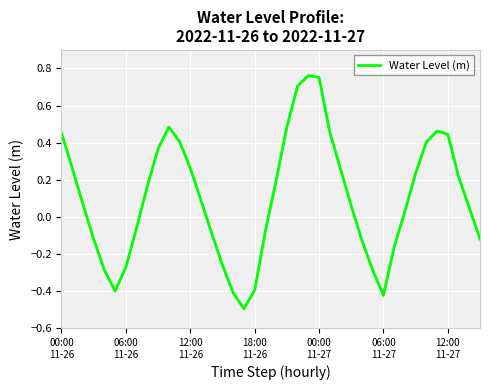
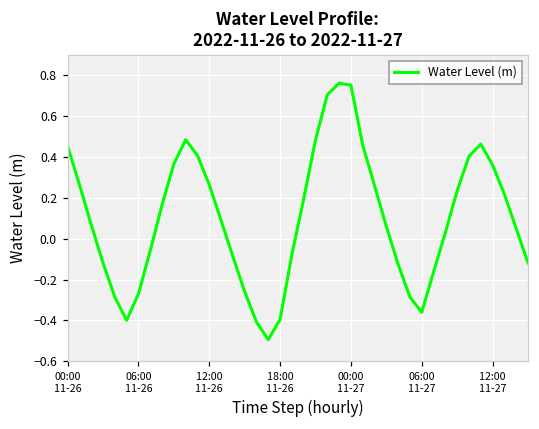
  {
    "00:00 11-26": 0.45,
    "06:00 11-26": -0.27,
    "12:00 11-26": 0.26,
    "18:00 11-26": -0.39,
    "00:00 11-27": 0.75,
-   "06:00 11-27": -0.42,
-   "12:00 11-27": 0.45
+   "06:00 11-27": -0.36,
+   "12:00 11-27": 0.36
  }
